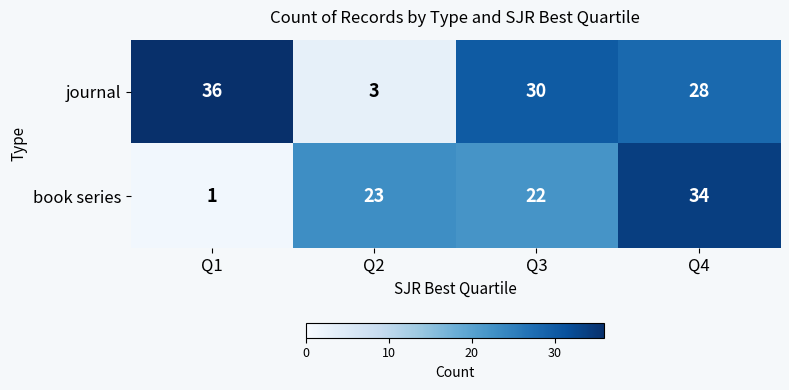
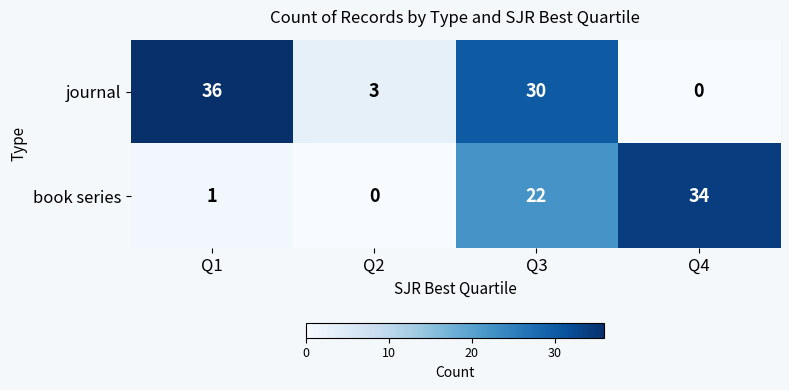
  {
    "journal": {
      "Q1": 36,
      "Q2": 3,
      "Q3": 30,
-     "Q4": 28
+     "Q4": 0
    },
    "book series": {
      "Q1": 1,
-     "Q2": 23,
+     "Q2": 0,
      "Q3": 22,
      "Q4": 34
    }
  }
